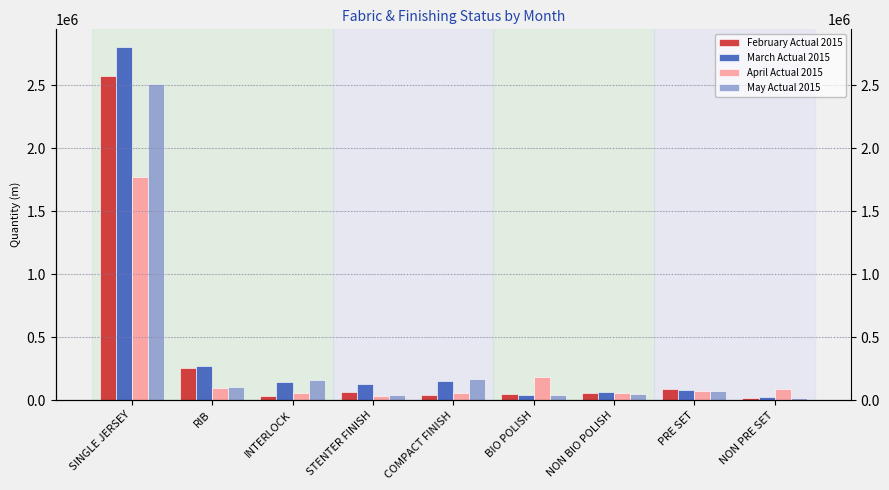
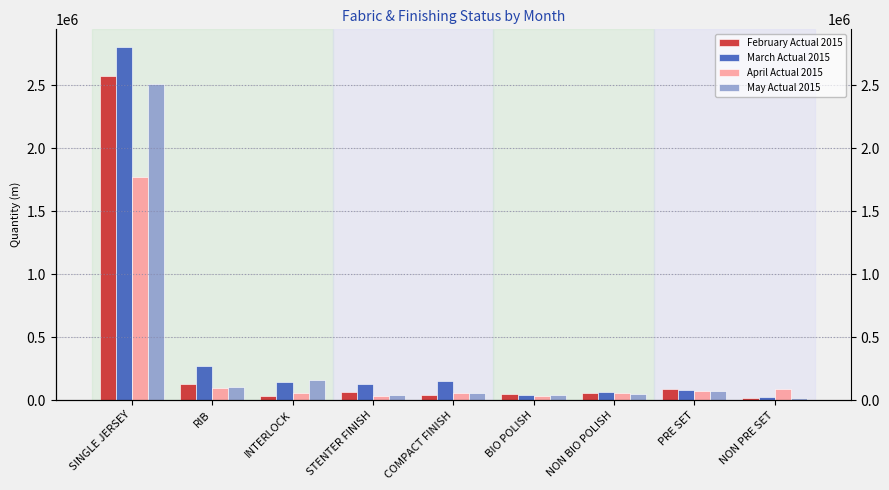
  {
    "February Actual 2015": {
      "SINGLE JERSEY": 2570000,
-     "RIB": 260000,
+     "RIB": 120000,
      "INTERLOCK": 30000,
      "STENTER FINISH": 60000,
      "COMPACT FINISH": 40000,
      "BIO POLISH": 40000,
      "NON BIO POLISH": 60000,
      "PRE SET": 90000
    },
    "March Actual 2015": {
      "SINGLE JERSEY": 2800000,
      "RIB": 270000,
      "INTERLOCK": 140000,
      "STENTER FINISH": 130000,
      "COMPACT FINISH": 150000,
      "BIO POLISH": 40000,
      "NON BIO POLISH": 70000,
      "PRE SET": 80000,
      "NON PRE SET": 20000
    },
    "April Actual 2015": {
      "SINGLE JERSEY": 1770000,
      "RIB": 100000,
      "INTERLOCK": 50000,
      "STENTER FINISH": 30000,
      "COMPACT FINISH": 50000,
-     "BIO POLISH": 180000,
+     "BIO POLISH": 30000,
      "NON BIO POLISH": 50000,
      "PRE SET": 70000,
      "NON PRE SET": 90000
    },
    "May Actual 2015": {
      "SINGLE JERSEY": 2510000,
      "RIB": 100000,
      "INTERLOCK": 160000,
      "STENTER FINISH": 40000,
-     "COMPACT FINISH": 170000,
+     "COMPACT FINISH": 50000,
      "BIO POLISH": 40000,
      "NON BIO POLISH": 50000,
      "PRE SET": 70000
    }
  }
